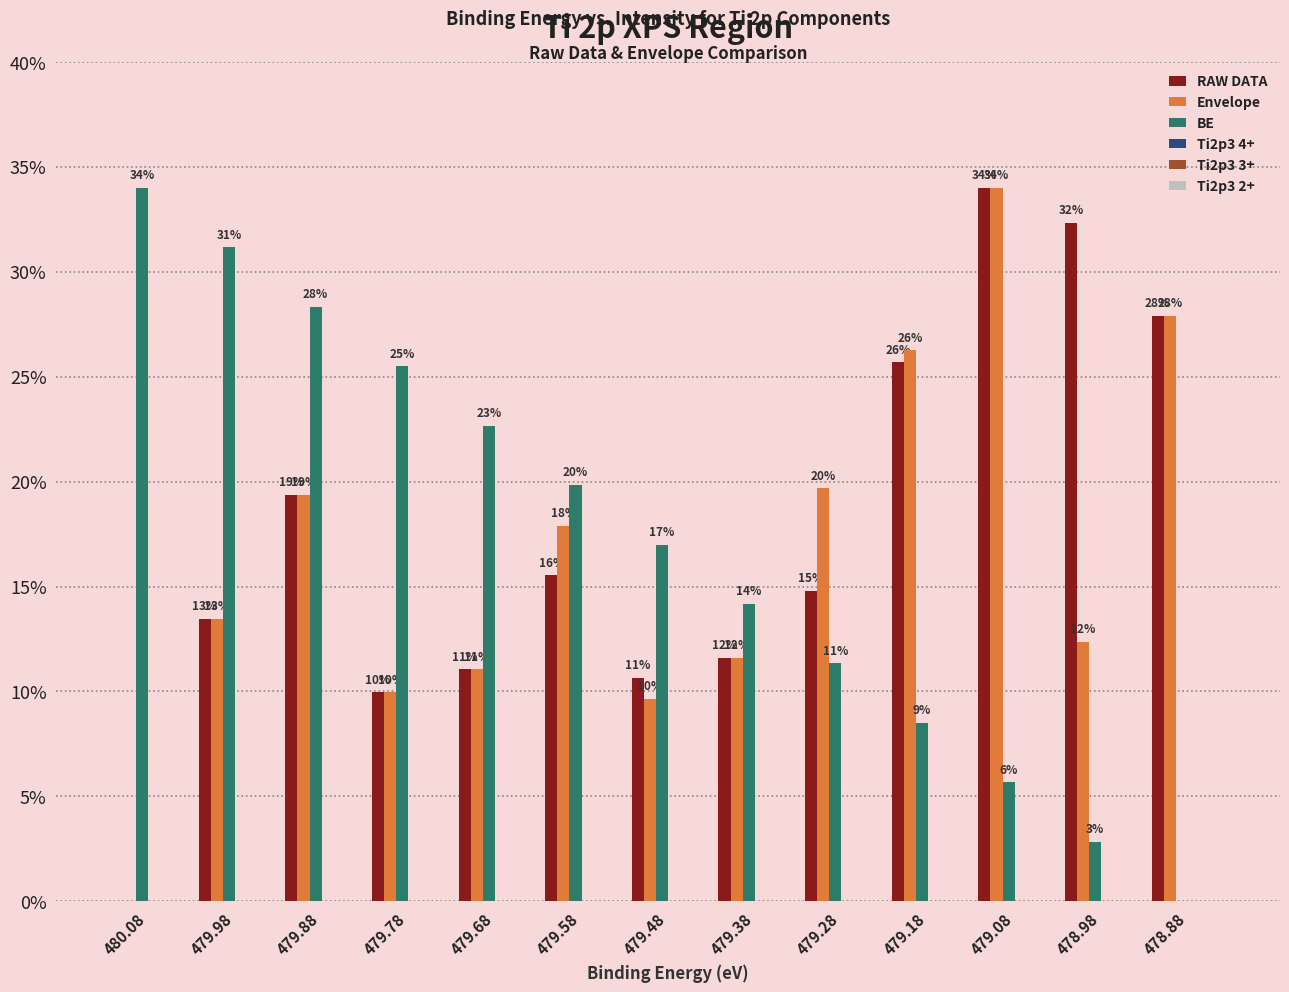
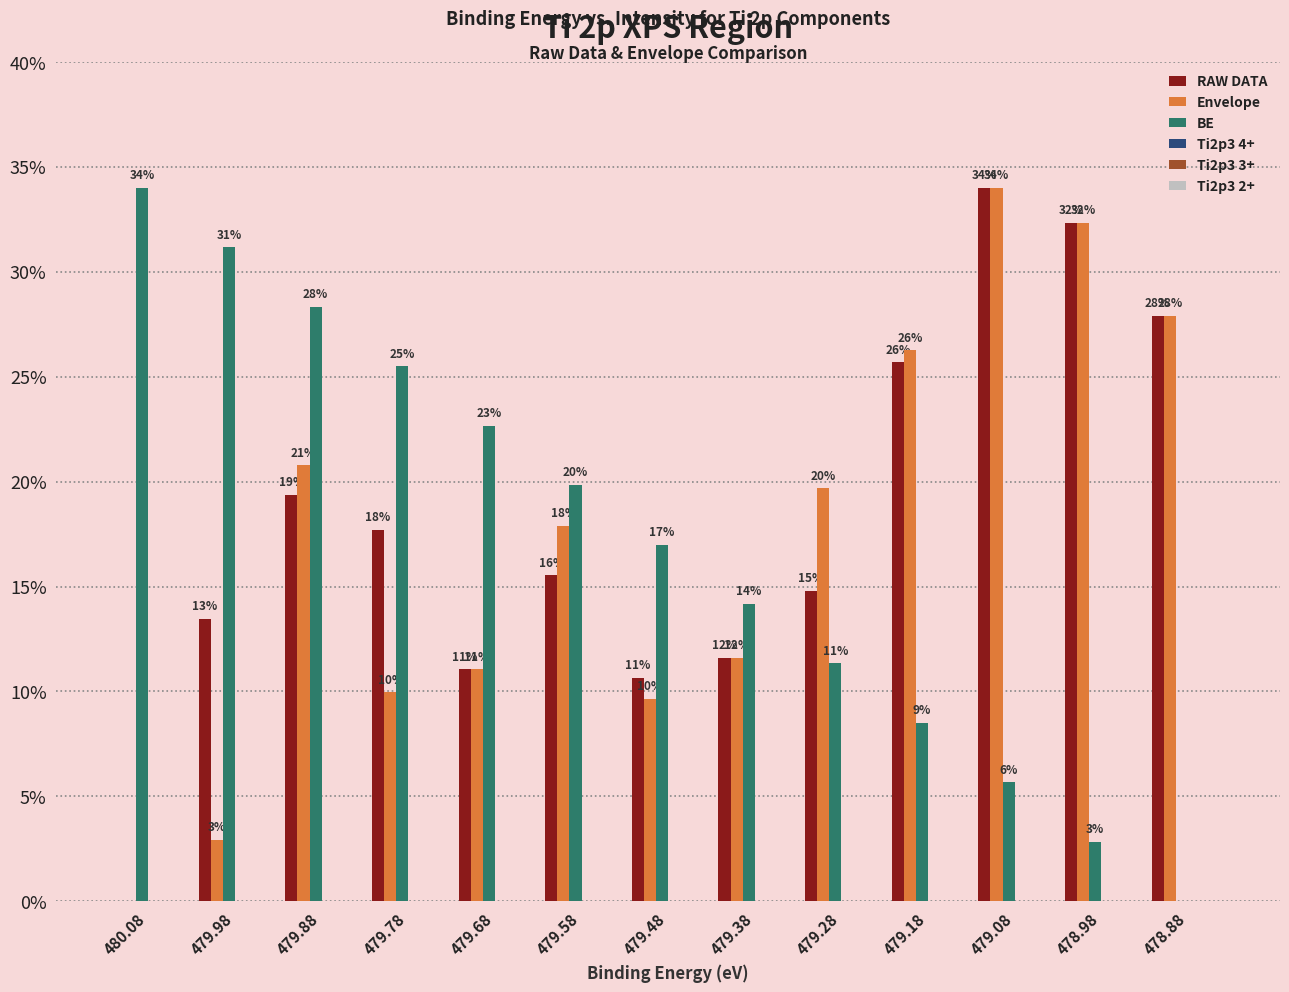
  {
    "RAW DATA": {
-     "479.78": "10%",
+     "479.78": "18%",
      "479.58": "16%",
      "479.48": "11%",
      "479.28": "15%",
      "478.98": "32%"
    },
    "Envelope": {
-     "479.98": "13%",
-     "479.88": "19%",
+     "479.98": "3%",
+     "479.88": "21%",
      "479.58": "18%",
      "479.48": "10%",
      "479.28": "20%",
      "479.18": "26%",
-     "478.98": "12%"
+     "478.98": "32%"
    },
    "Ti2p3 3+": {
      "480.08": "0.0%",
      "479.98": "0.0%",
      "479.88": "0.0%",
      "479.78": "0.0%",
      "479.68": "0.0%",
      "479.58": "0.0%",
      "479.48": "0.0%",
      "479.38": "0.0%",
      "479.28": "0.0%",
      "479.18": "0.0%",
      "479.08": "0.0%",
      "478.98": "0.0%",
      "478.88": "0.0%"
    },
    "Ti2p3 2+": {
      "480.08": "0.0%",
      "479.98": "0.0%",
      "479.88": "0.0%",
      "479.78": "0.0%",
      "479.68": "0.0%",
      "479.58": "0.0%",
      "479.48": "0.0%",
      "479.38": "0.0%",
      "479.28": "0.0%",
      "479.18": "0.0%",
      "479.08": "0.0%",
      "478.98": "0.0%",
      "478.88": "0.0%"
    }
  }
